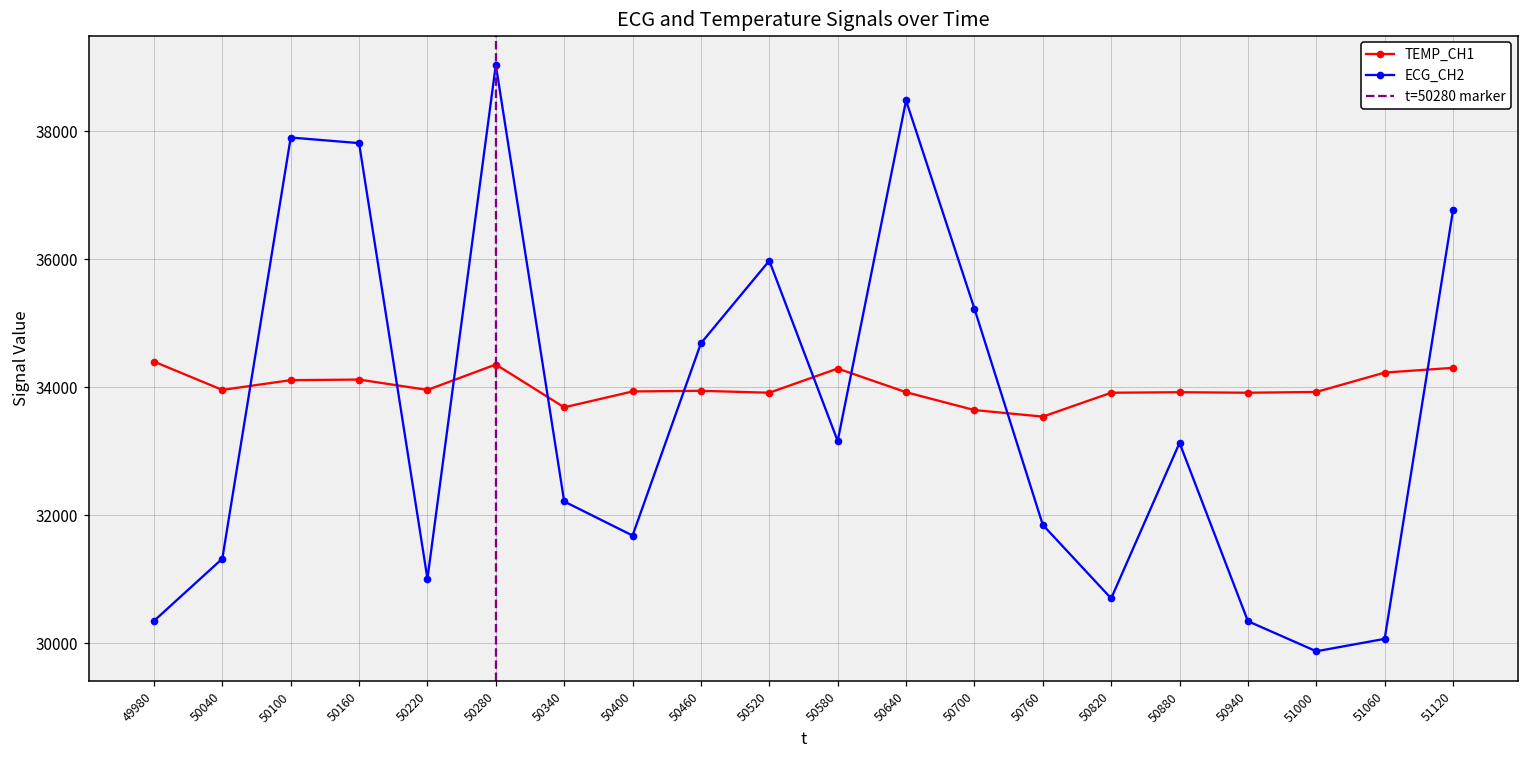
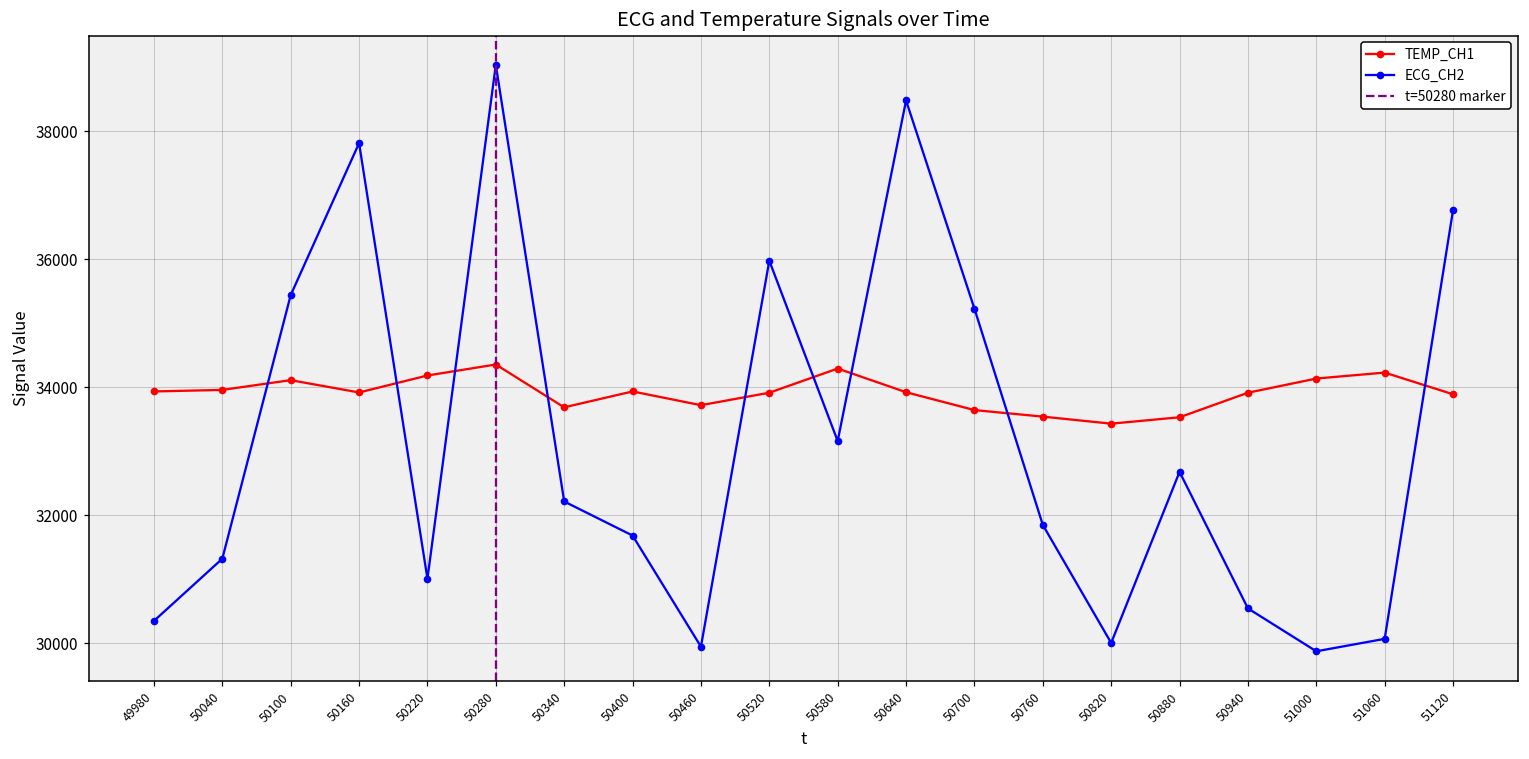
  {
    "TEMP_CH1": {
-     "49980": 34400,
+     "49980": 33900,
      "50040": 34000,
      "50100": 34100,
-     "50160": 34100,
-     "50220": 34000,
+     "50160": 33900,
+     "50220": 34200,
      "50280": 34400,
      "50340": 33700,
      "50400": 33900,
-     "50460": 33900,
+     "50460": 33700,
      "50520": 33900,
      "50580": 34300,
      "50640": 33900,
      "50700": 33600,
      "50760": 33500,
-     "50820": 33900,
-     "50880": 33900,
+     "50820": 33400,
+     "50880": 33500,
      "50940": 33900,
-     "51000": 33900,
+     "51000": 34100,
      "51060": 34200,
-     "51120": 34300
+     "51120": 33900
    },
    "ECG_CH2": {
      "49980": 30400,
      "50040": 31300,
-     "50100": 37900,
+     "50100": 35400,
      "50160": 37800,
      "50220": 31000,
      "50280": 39000,
      "50340": 32200,
      "50400": 31700,
-     "50460": 34700,
+     "50460": 30000,
      "50520": 36000,
      "50580": 33200,
      "50640": 38500,
      "50700": 35200,
      "50760": 31900,
-     "50820": 30700,
-     "50880": 33100,
-     "50940": 30300,
+     "50820": 30000,
+     "50880": 32700,
+     "50940": 30500,
      "51000": 29900,
      "51060": 30100,
      "51120": 36800
    }
  }
